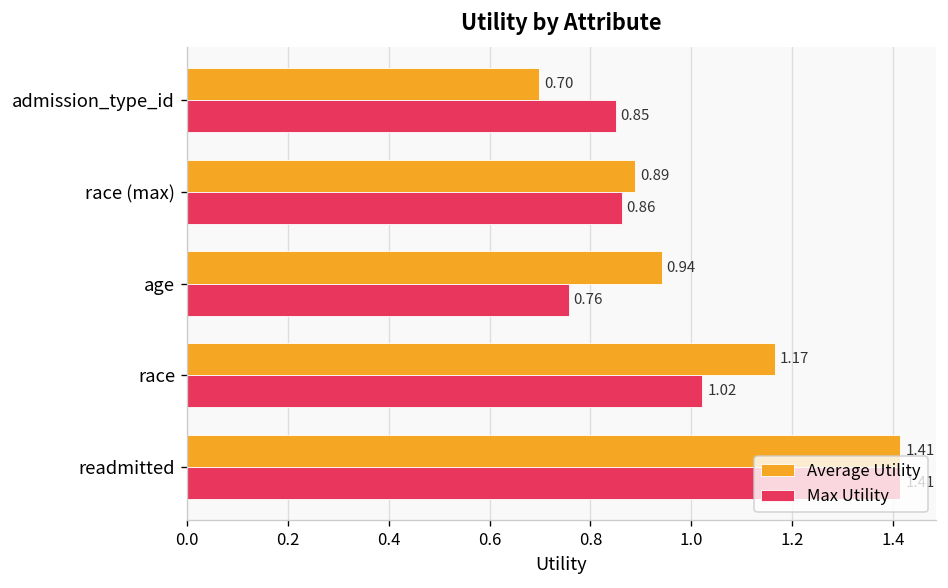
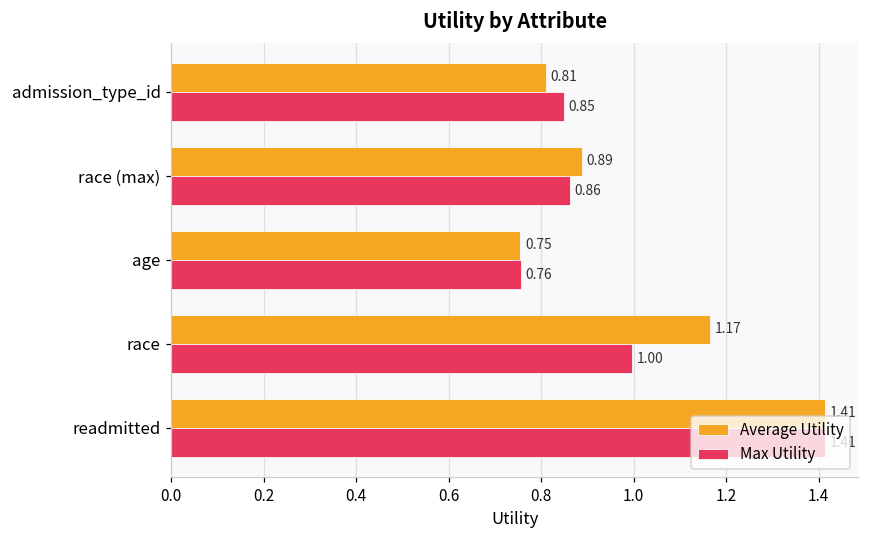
  {
    "Average Utility": {
-     "admission_type_id": 0.70,
+     "admission_type_id": 0.81,
      "race (max)": 0.89,
-     "age": 0.94,
+     "age": 0.75,
      "race": 1.17
    },
    "Max Utility": {
      "admission_type_id": 0.85,
      "race (max)": 0.86,
      "age": 0.76,
-     "race": 1.02
+     "race": 1.00
    }
  }
